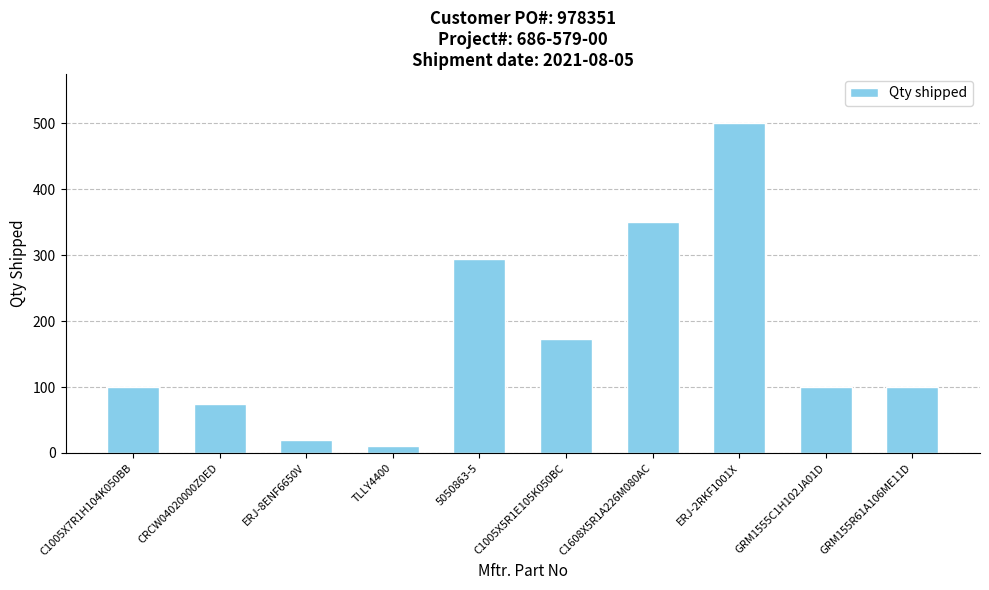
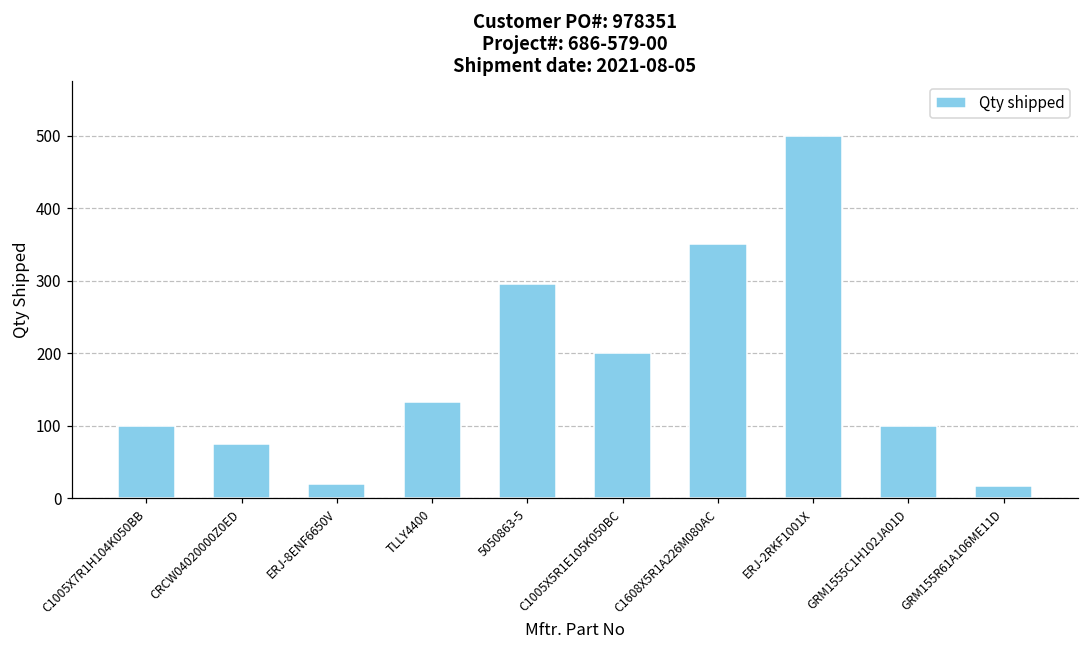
  {
    "C1005X7R1H104K050BB": 100,
    "CRCW04020000Z0ED": 80,
    "ERJ-8ENF6650V": 20,
-   "TLLY4400": 10,
+   "TLLY4400": 130,
    "5050863-5": 300,
-   "C1005X5R1E105K050BC": 170,
+   "C1005X5R1E105K050BC": 200,
    "C1608X5R1A226M080AC": 350,
    "ERJ-2RKF1001X": 500,
    "GRM1555C1H102JA01D": 100,
-   "GRM155R61A106ME11D": 100
+   "GRM155R61A106ME11D": 20
  }
